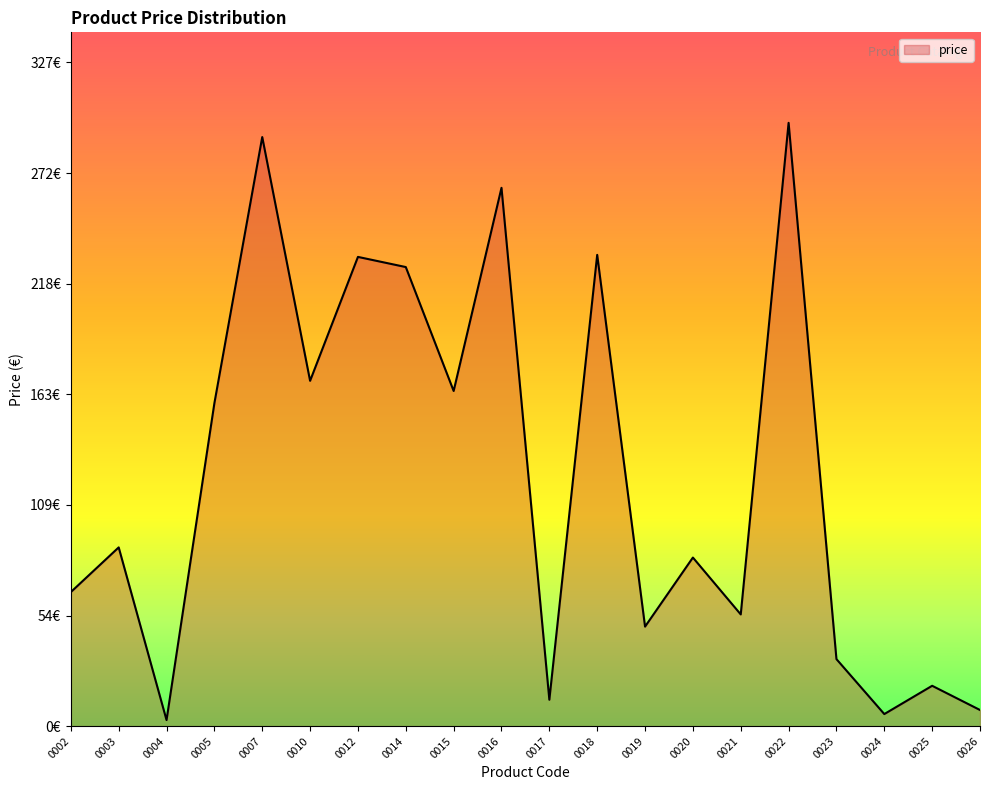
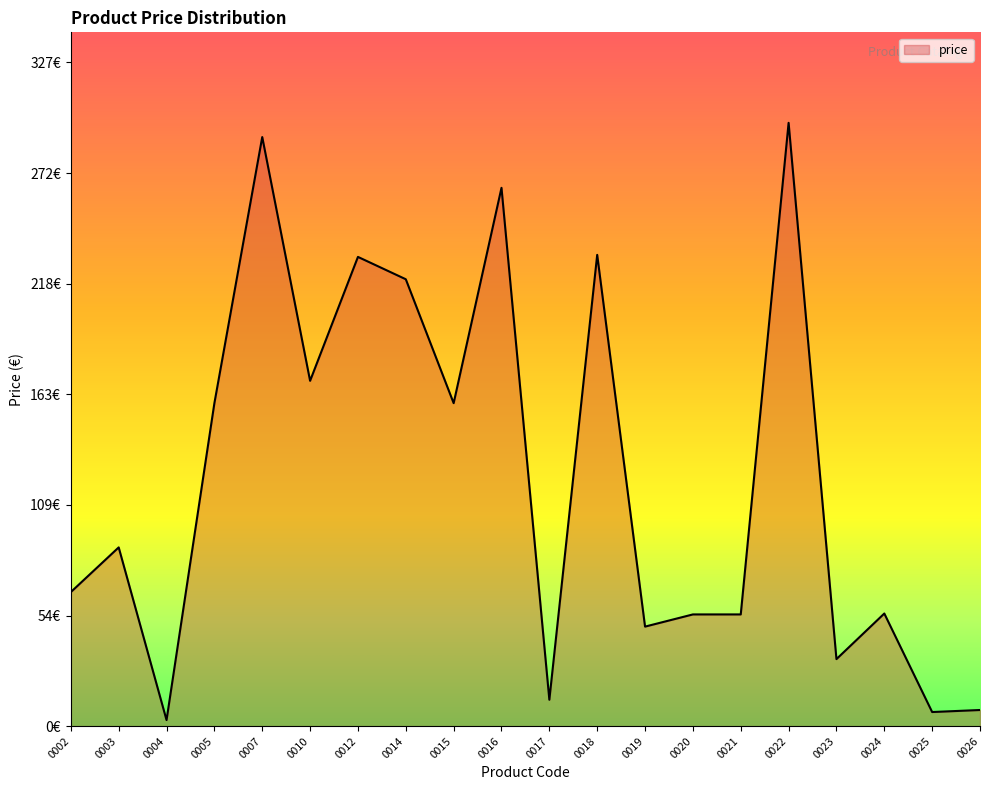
  {
    "0002": "66€",
    "0003": "88€",
    "0004": "3€",
    "0005": "159€",
    "0007": "290€",
    "0010": "170€",
    "0012": "231€",
-   "0014": "226€",
-   "0015": "165€",
+   "0014": "220€",
+   "0015": "159€",
    "0016": "265€",
    "0017": "13€",
    "0018": "232€",
    "0019": "49€",
-   "0020": "83€",
+   "0020": "55€",
    "0021": "55€",
    "0022": "297€",
    "0023": "33€",
-   "0024": "6€",
-   "0025": "20€",
+   "0024": "55€",
+   "0025": "7€",
    "0026": "8€"
  }
